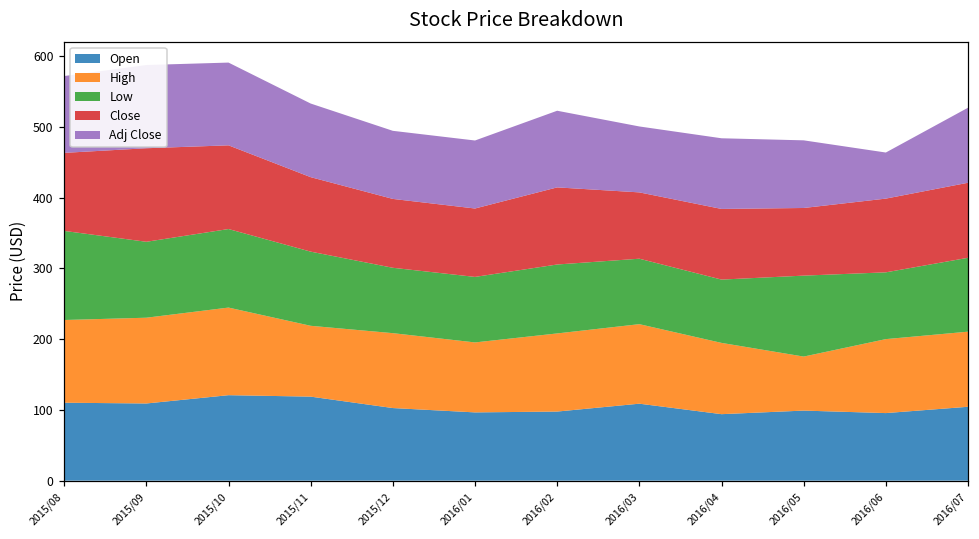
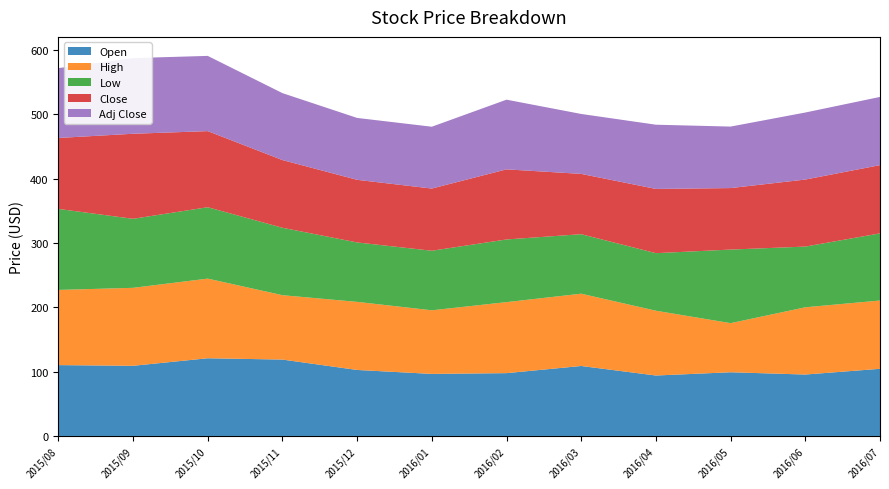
  {
    "Open": {
      "2015/08": 110,
      "2015/09": 110,
      "2015/10": 120,
      "2015/11": 120,
      "2015/12": 100,
      "2016/01": 100,
      "2016/02": 100,
      "2016/03": 110,
      "2016/04": 90,
      "2016/05": 100,
      "2016/06": 100,
      "2016/07": 100
    },
    "High": {
      "2015/08": 120,
      "2015/09": 120,
      "2015/10": 120,
      "2015/11": 100,
      "2015/12": 110,
      "2016/01": 100,
      "2016/02": 110,
      "2016/03": 110,
      "2016/04": 100,
      "2016/05": 80,
      "2016/06": 100,
      "2016/07": 110
    },
    "Low": {
      "2015/08": 130,
      "2015/09": 110,
      "2015/10": 110,
      "2015/11": 100,
      "2015/12": 90,
      "2016/01": 90,
      "2016/02": 100,
      "2016/03": 90,
      "2016/04": 90,
      "2016/05": 110,
      "2016/06": 90,
      "2016/07": 100
    },
    "Close": {
      "2015/08": 110,
      "2015/09": 130,
      "2015/10": 120,
      "2015/11": 110,
      "2015/12": 100,
      "2016/01": 100,
      "2016/02": 110,
      "2016/03": 90,
      "2016/04": 100,
      "2016/05": 100,
      "2016/06": 100,
      "2016/07": 110
    },
    "Adj Close": {
      "2015/08": 110,
      "2015/10": 120,
      "2015/11": 100,
      "2015/12": 100,
      "2016/01": 100,
      "2016/02": 110,
      "2016/03": 90,
      "2016/04": 100,
      "2016/05": 100,
-     "2016/06": 70,
+     "2016/06": 100,
      "2016/07": 110
    }
  }
